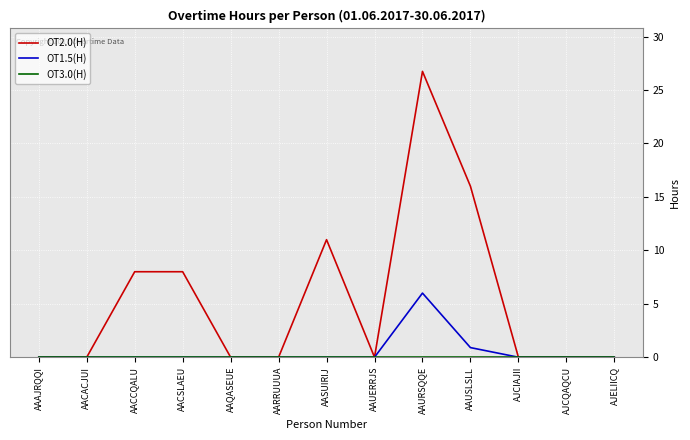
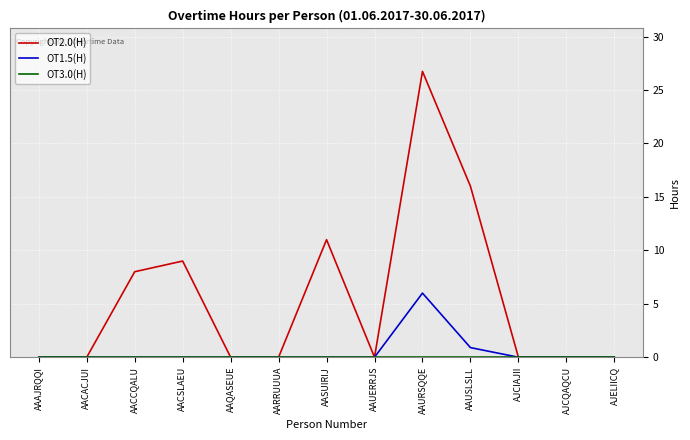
  {
    "OT2.0(H)": {
      "AACCQALU": 8,
-     "AACSLAEU": 8,
+     "AACSLAEU": 9,
      "AASUIRIJ": 11,
      "AAURSQQE": 26.8,
      "AAUSLSLL": 16
    },
    "OT1.5(H)": {
      "AAURSQQE": 6,
      "AAUSLSLL": 1
    },
    "OT3.0(H)": {
      "AAURSQQE": 0,
      "AAUSLSLL": 0
    }
  }
